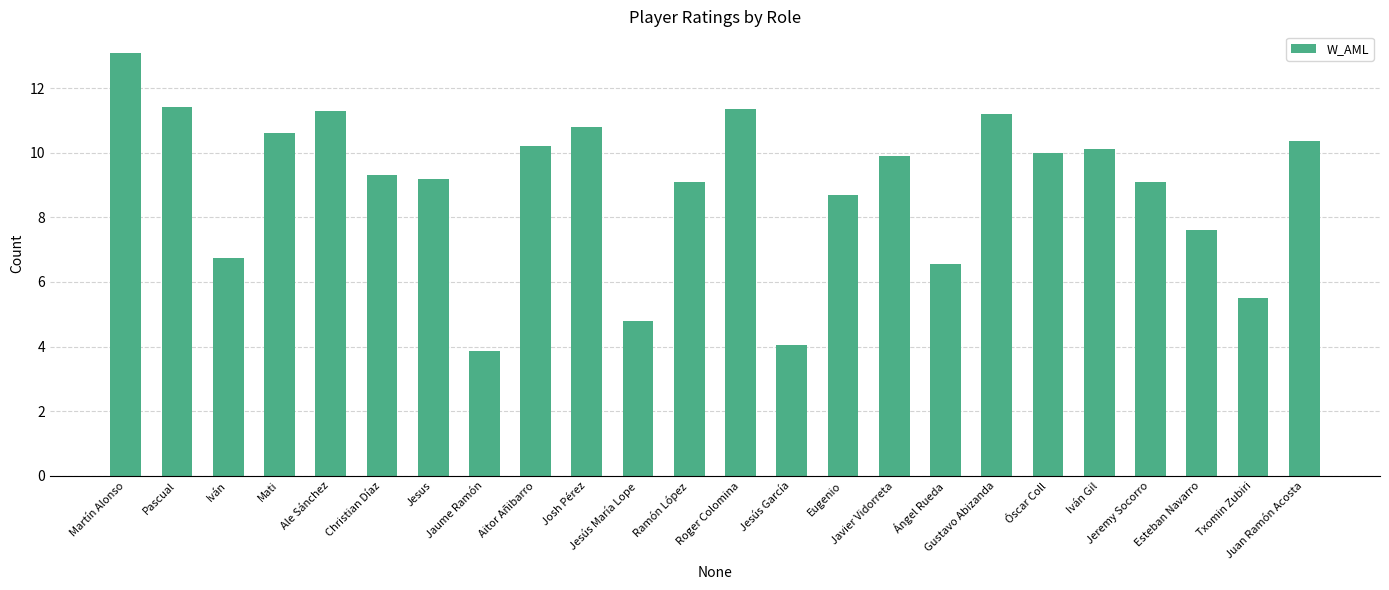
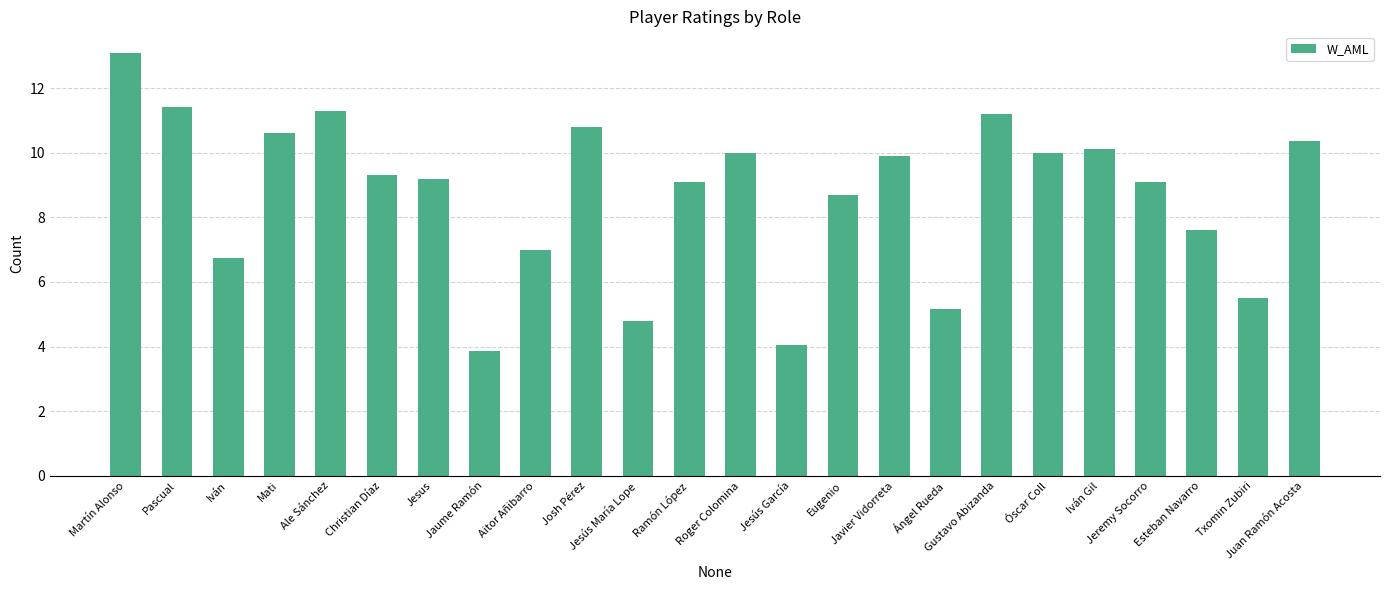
  {
    "Martín Alonso": 13.1,
    "Pascual": 11.4,
    "Iván": 6.8,
    "Mati": 10.6,
    "Ale Sánchez": 11.3,
    "Christian Díaz": 9.3,
    "Jesus": 9.2,
    "Jaume Ramón": 3.9,
-   "Aitor Añibarro": 10.2,
+   "Aitor Añibarro": 7.0,
    "Josh Pérez": 10.8,
    "Jesús María Lope": 4.8,
    "Ramón López": 9.1,
-   "Roger Colomina": 11.4,
+   "Roger Colomina": 10.0,
    "Jesús García": 4.1,
    "Eugenio": 8.7,
    "Javier Vidorreta": 9.9,
-   "Ángel Rueda": 6.6,
+   "Ángel Rueda": 5.2,
    "Gustavo Abizanda": 11.2,
    "Óscar Coll": 10.0,
    "Iván Gil": 10.1,
    "Jeremy Socorro": 9.1,
    "Esteban Navarro": 7.6,
    "Txomin Zubiri": 5.5,
    "Juan Ramón Acosta": 10.4
  }
